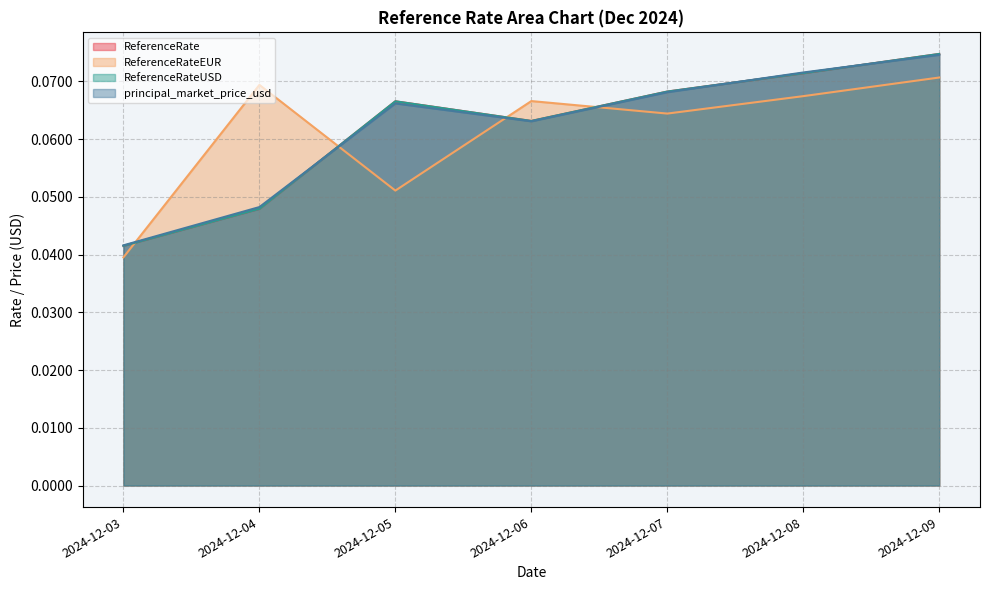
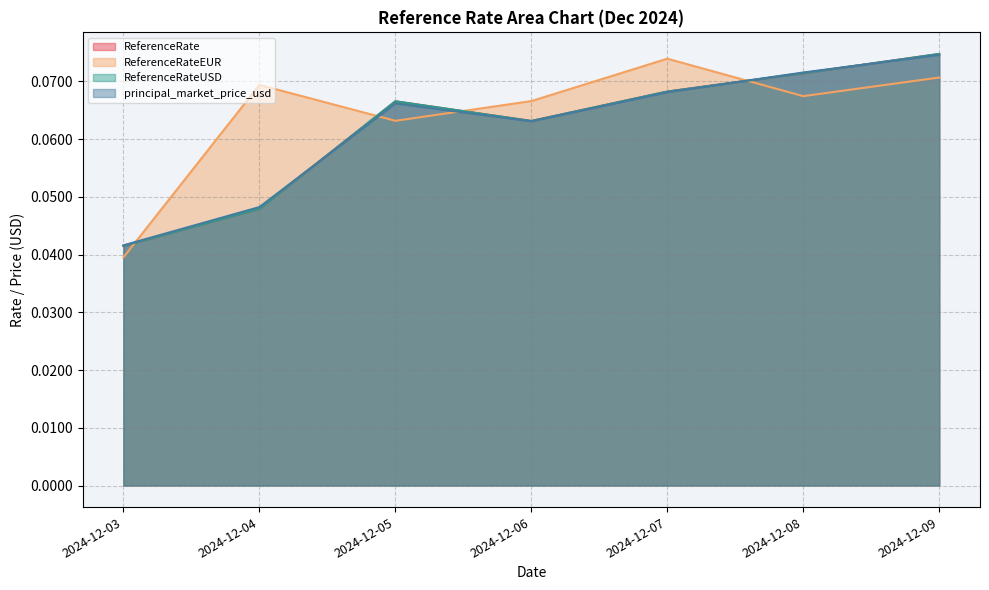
  {
    "ReferenceRateEUR": {
      "2024-12-03": 0.040,
-     "2024-12-05": 0.051,
+     "2024-12-05": 0.063,
      "2024-12-06": 0.067,
-     "2024-12-07": 0.064,
+     "2024-12-07": 0.074,
      "2024-12-08": 0.067,
      "2024-12-09": 0.071
    }
  }
